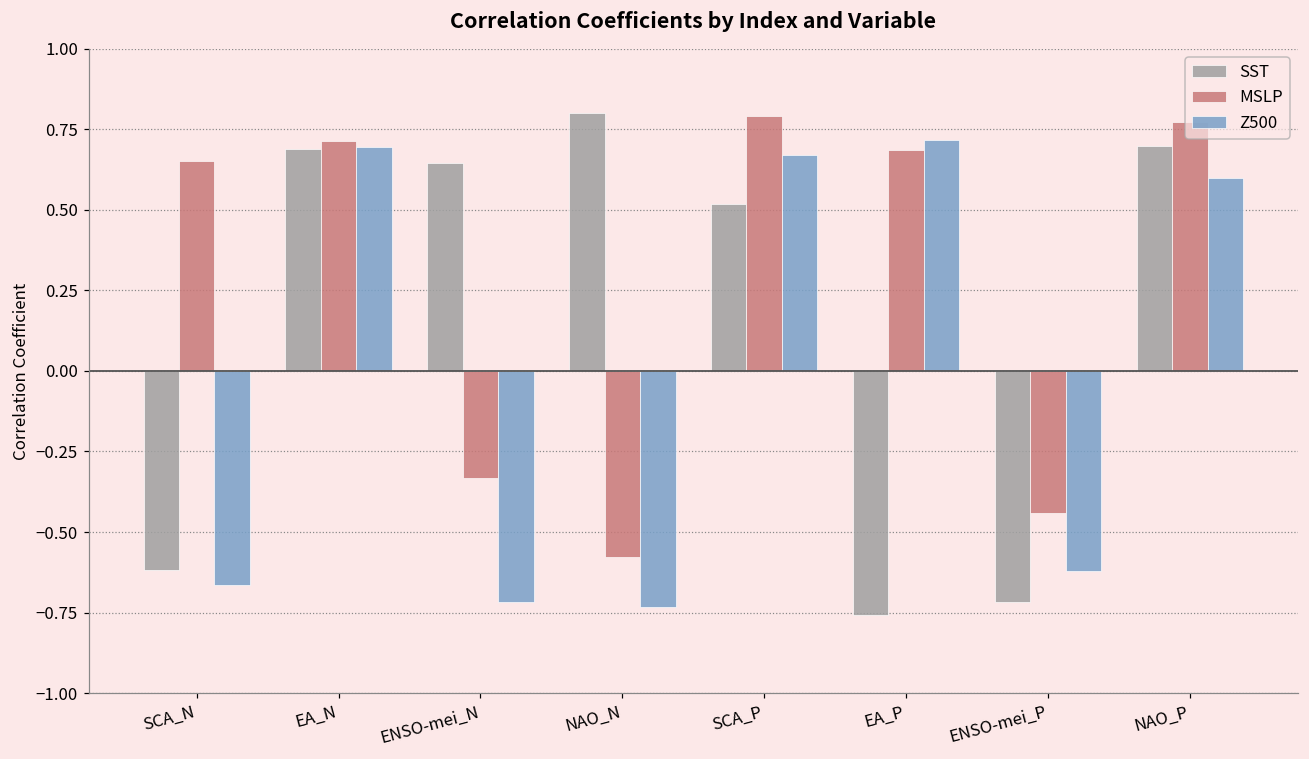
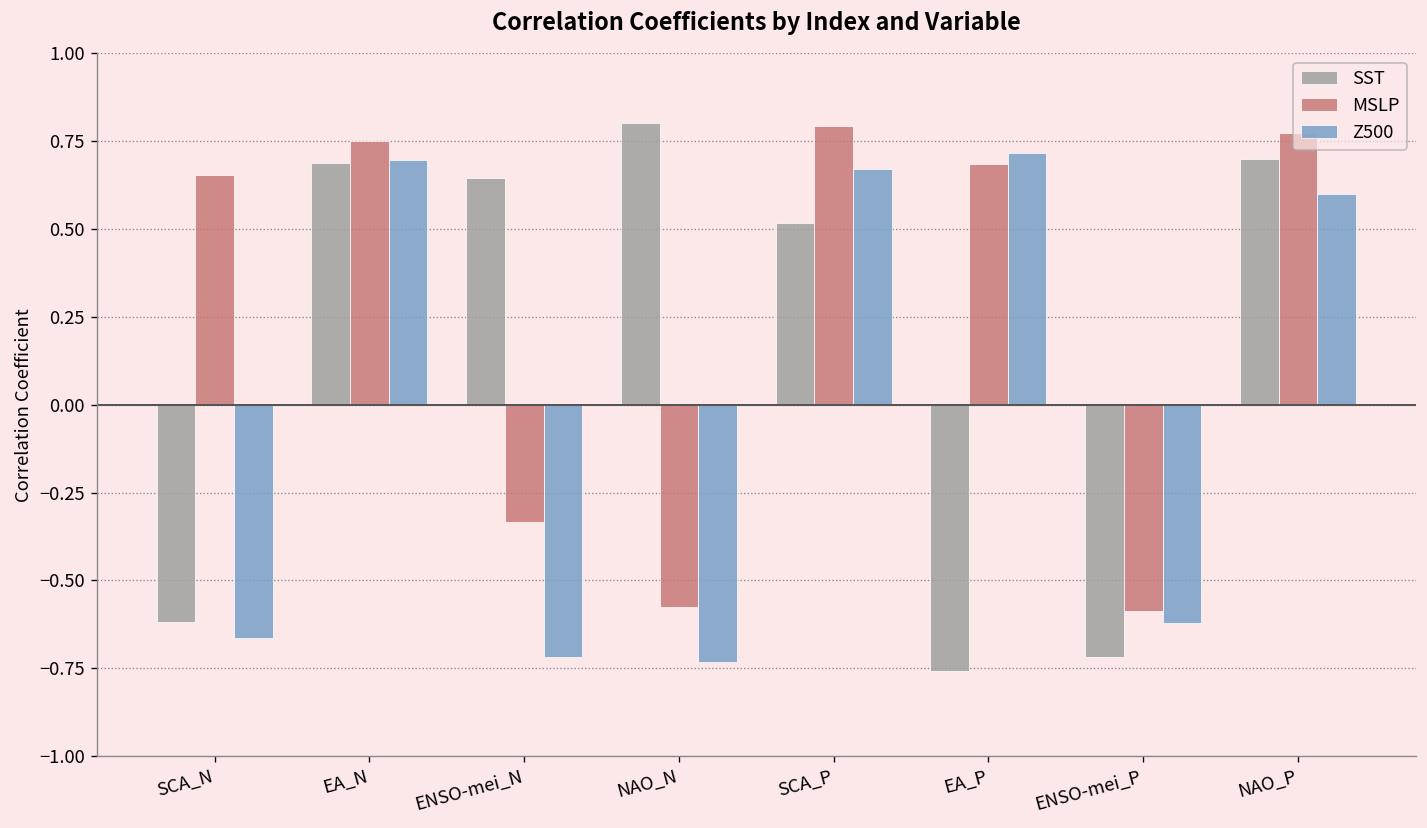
  {
    "MSLP": {
      "SCA_N": 0.65,
-     "EA_N": 0.71,
+     "EA_N": 0.75,
      "ENSO-mei_N": -0.33,
      "NAO_N": -0.58,
      "SCA_P": 0.79,
      "EA_P": 0.69,
-     "ENSO-mei_P": -0.44
+     "ENSO-mei_P": -0.59
    }
  }
